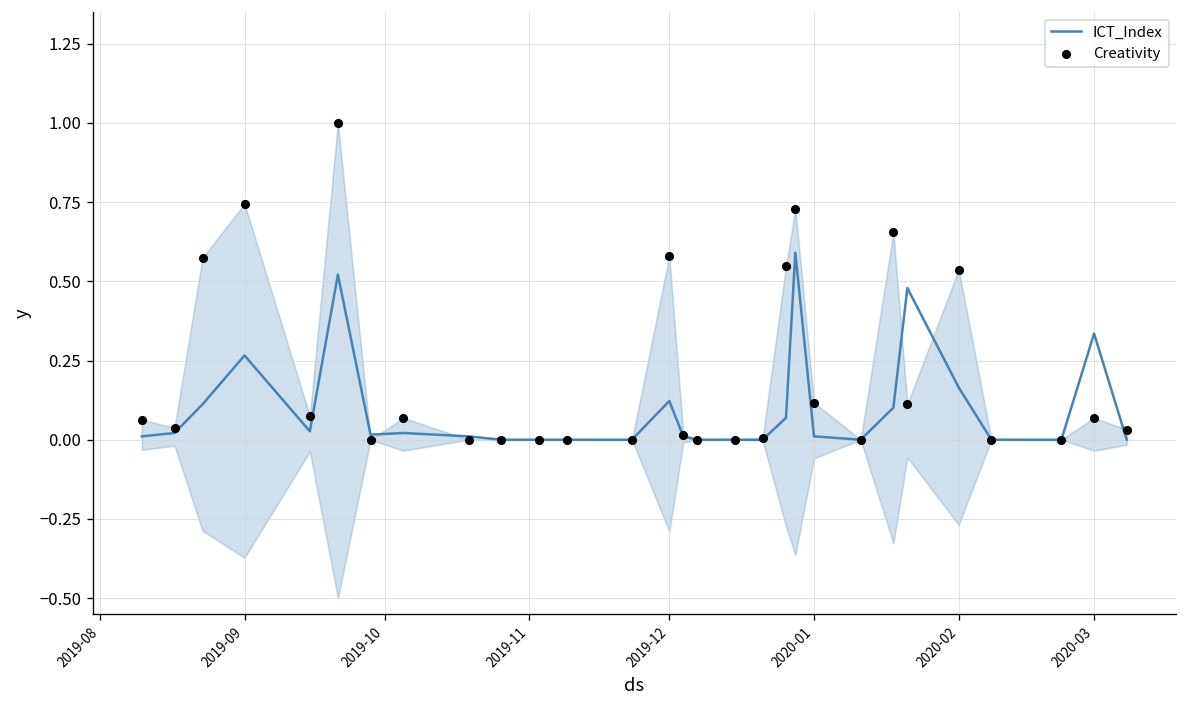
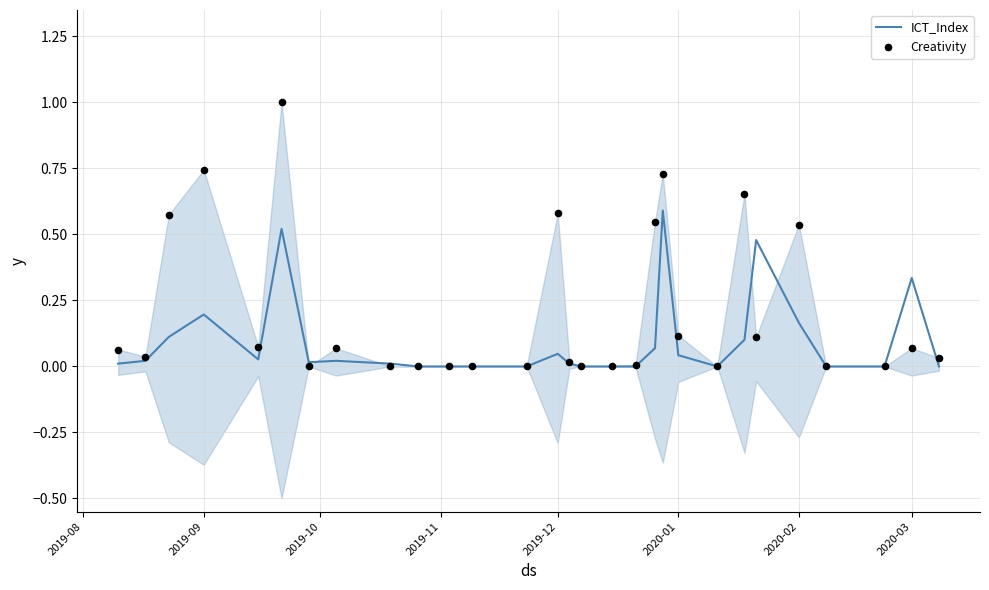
  {
    "ICT_Index": {
-     "2019-09": 0.27,
-     "2019-12": 0.12,
-     "2020-01": 0.01,
+     "2019-09": 0.20,
+     "2019-12": 0.05,
+     "2020-01": 0.04,
      "2020-02": 0.16,
      "2020-03": 0.34
    }
  }
